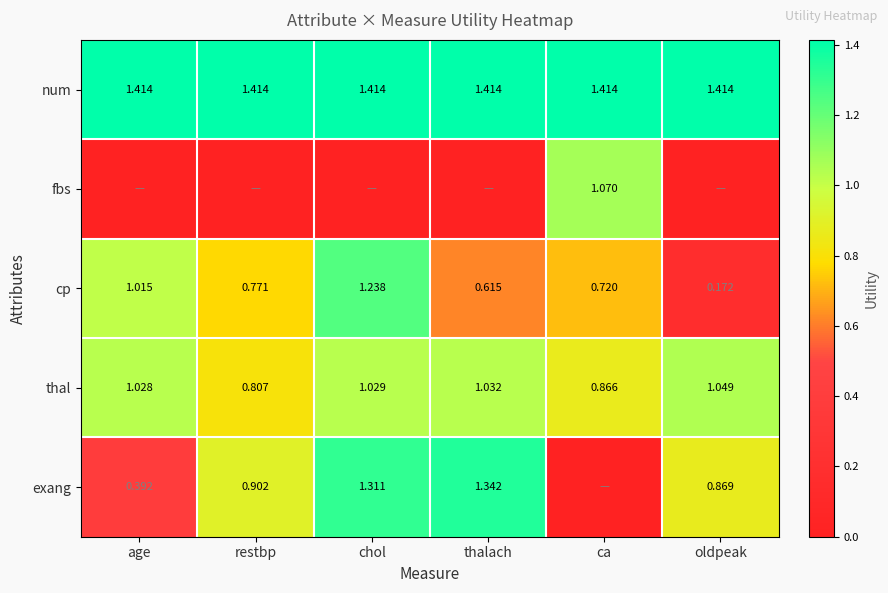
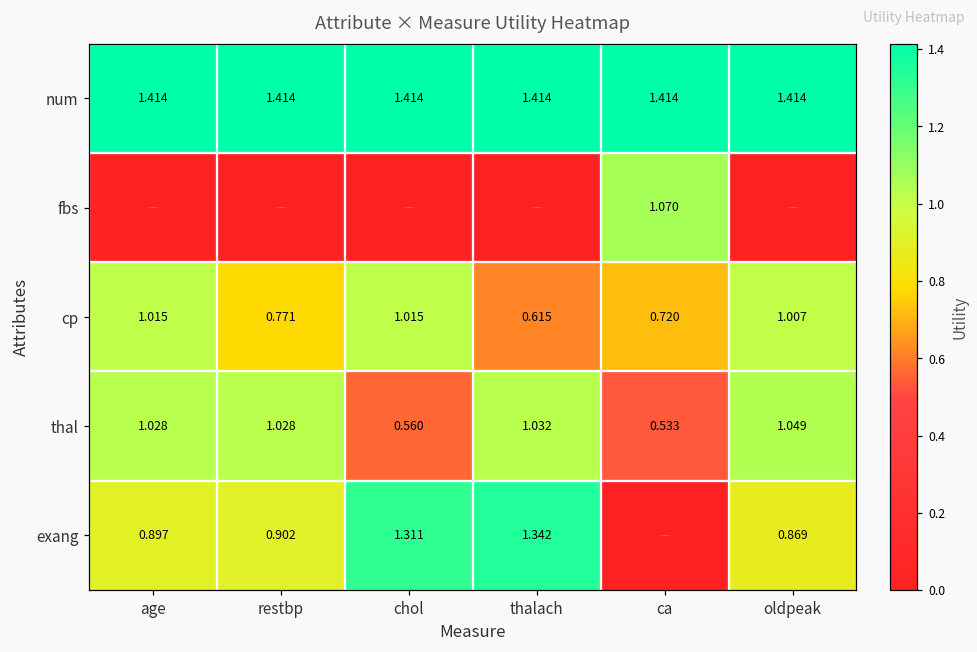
  {
    "num": {
      "age": 1.414,
      "restbp": 1.414,
      "chol": 1.414,
      "thalach": 1.414,
      "ca": 1.414,
      "oldpeak": 1.414
    },
    "fbs": {
      "ca": 1.070
    },
    "cp": {
      "age": 1.015,
      "restbp": 0.771,
-     "chol": 1.238,
+     "chol": 1.015,
      "thalach": 0.615,
      "ca": 0.720,
-     "oldpeak": 0.172
+     "oldpeak": 1.007
    },
    "thal": {
      "age": 1.028,
-     "restbp": 0.807,
-     "chol": 1.029,
+     "restbp": 1.028,
+     "chol": 0.560,
      "thalach": 1.032,
-     "ca": 0.866,
+     "ca": 0.533,
      "oldpeak": 1.049
    },
    "exang": {
-     "age": 0.392,
+     "age": 0.897,
      "restbp": 0.902,
      "chol": 1.311,
      "thalach": 1.342,
      "oldpeak": 0.869
    }
  }
